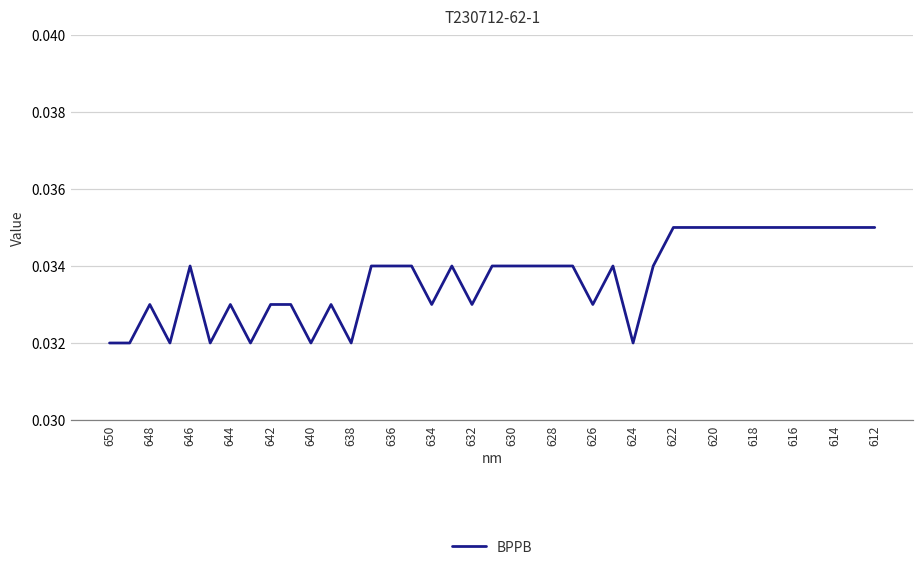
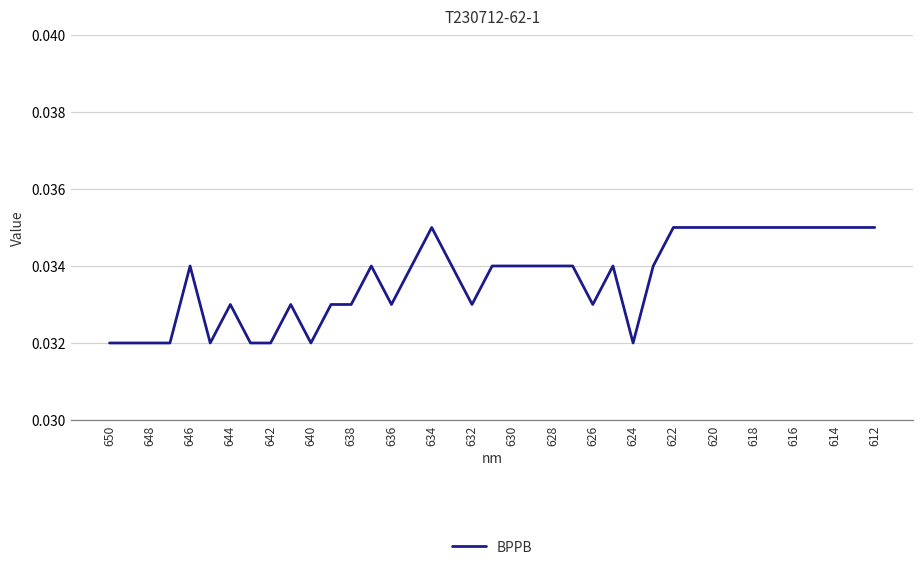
  {
    "650": 0.032,
-   "648": 0.033,
+   "648": 0.032,
    "646": 0.034,
    "644": 0.033,
-   "642": 0.033,
+   "642": 0.032,
    "640": 0.032,
-   "638": 0.032,
-   "636": 0.034,
-   "634": 0.033,
+   "638": 0.033,
+   "636": 0.033,
+   "634": 0.035,
    "632": 0.033,
    "630": 0.034,
    "628": 0.034,
    "626": 0.033,
    "624": 0.032,
    "622": 0.035,
    "620": 0.035,
    "618": 0.035,
    "616": 0.035,
    "614": 0.035,
    "612": 0.035
  }
